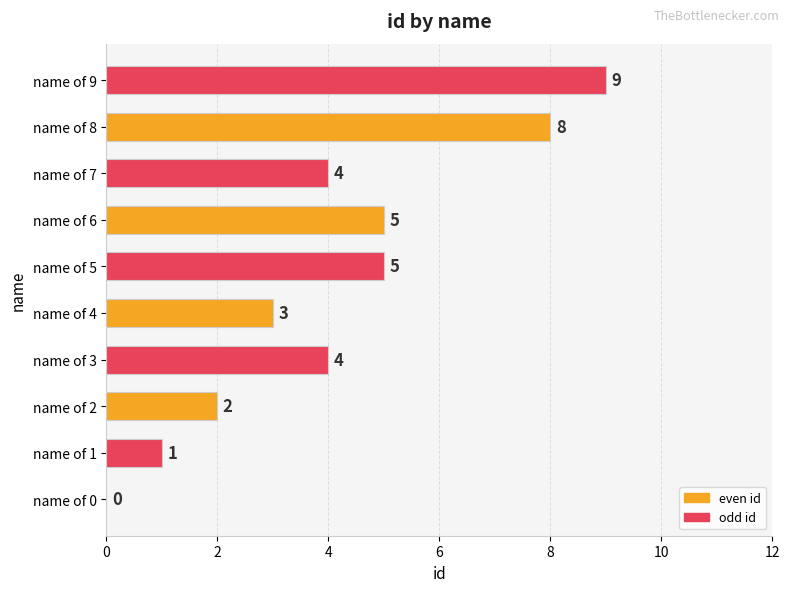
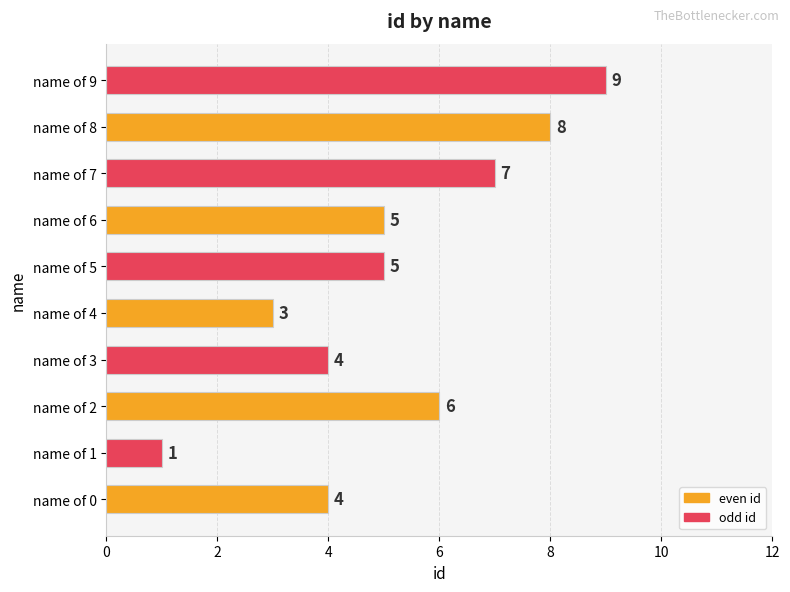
  {
    "name of 9": 9,
    "name of 8": 8,
-   "name of 7": 4,
+   "name of 7": 7,
    "name of 6": 5,
    "name of 5": 5,
    "name of 4": 3,
    "name of 3": 4,
-   "name of 2": 2,
+   "name of 2": 6,
    "name of 1": 1,
-   "name of 0": 0
+   "name of 0": 4
  }
